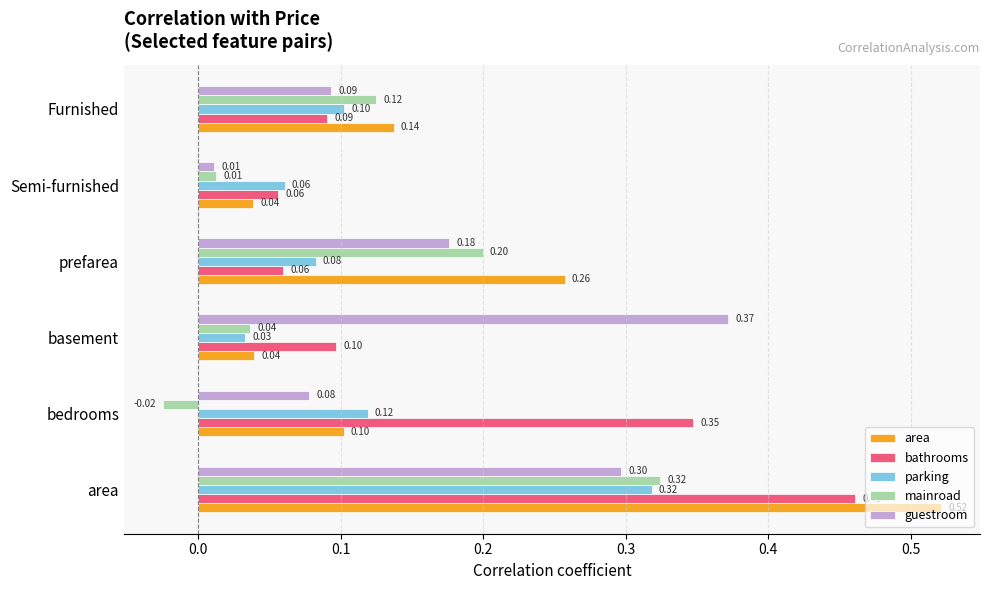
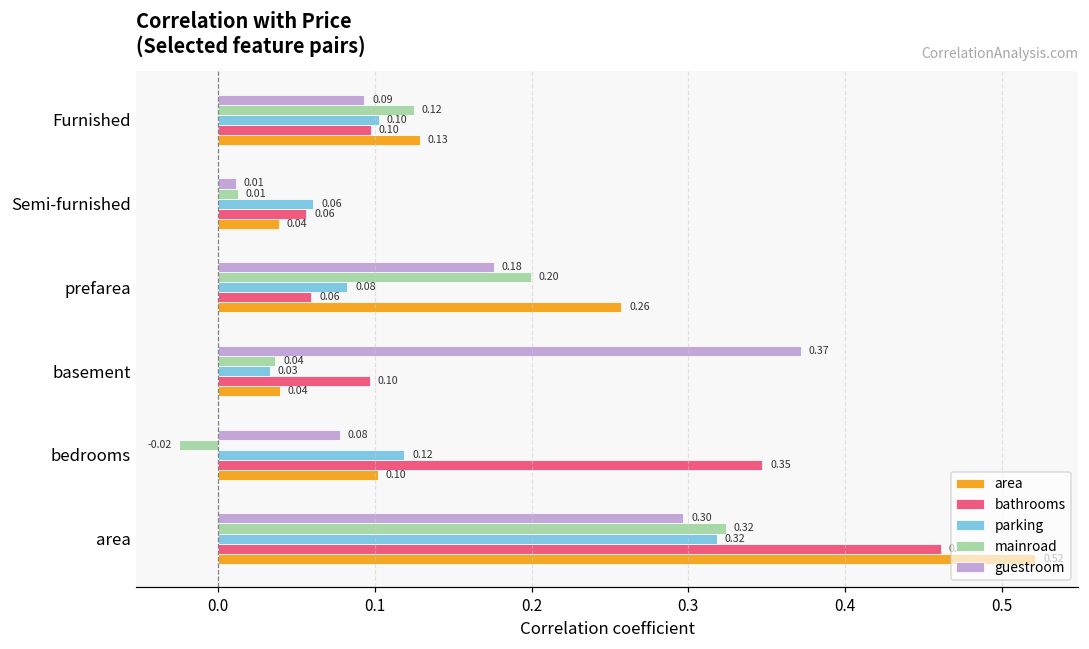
  {
    "area": {
-     "Furnished": 0.14,
+     "Furnished": 0.13,
      "Semi-furnished": 0.04,
      "prefarea": 0.26,
      "basement": 0.04,
      "bedrooms": 0.10
    },
    "bathrooms": {
-     "Furnished": 0.09,
+     "Furnished": 0.10,
      "prefarea": 0.06,
      "basement": 0.10,
      "bedrooms": 0.35
    },
    "parking": {
      "Furnished": 0.10,
      "Semi-furnished": 0.06,
      "prefarea": 0.08,
      "basement": 0.03,
      "bedrooms": 0.12
    },
    "mainroad": {
      "Furnished": 0.12,
      "Semi-furnished": 0.01,
      "prefarea": 0.20,
      "basement": 0.04,
      "bedrooms": -0.02,
      "area": 0.32
    },
    "guestroom": {
      "Furnished": 0.09,
      "Semi-furnished": 0.01,
      "prefarea": 0.18,
      "basement": 0.37,
      "bedrooms": 0.08,
      "area": 0.30
    }
  }
